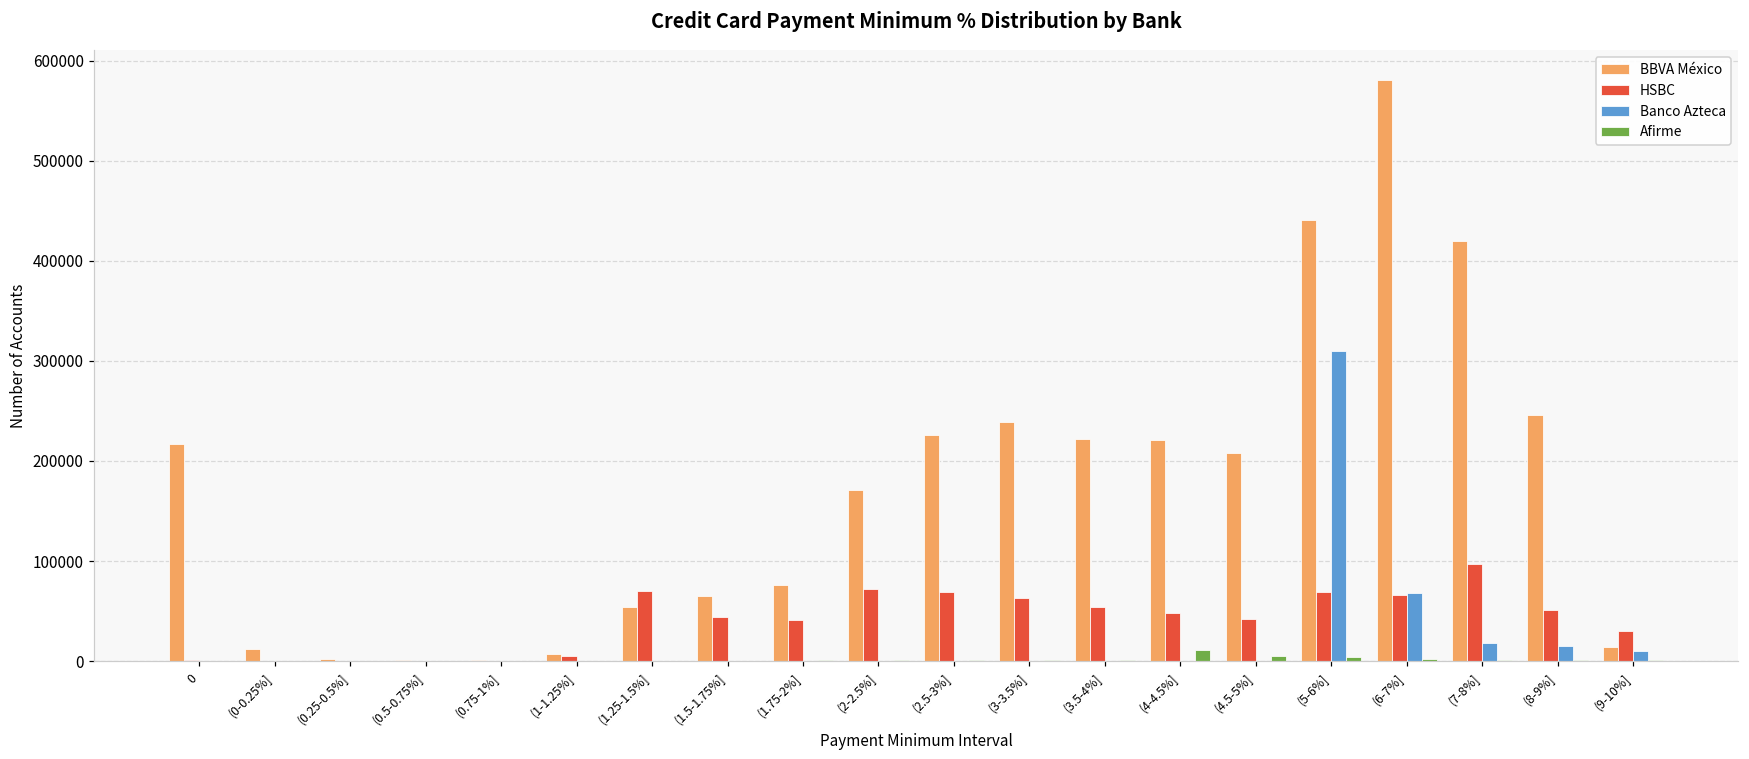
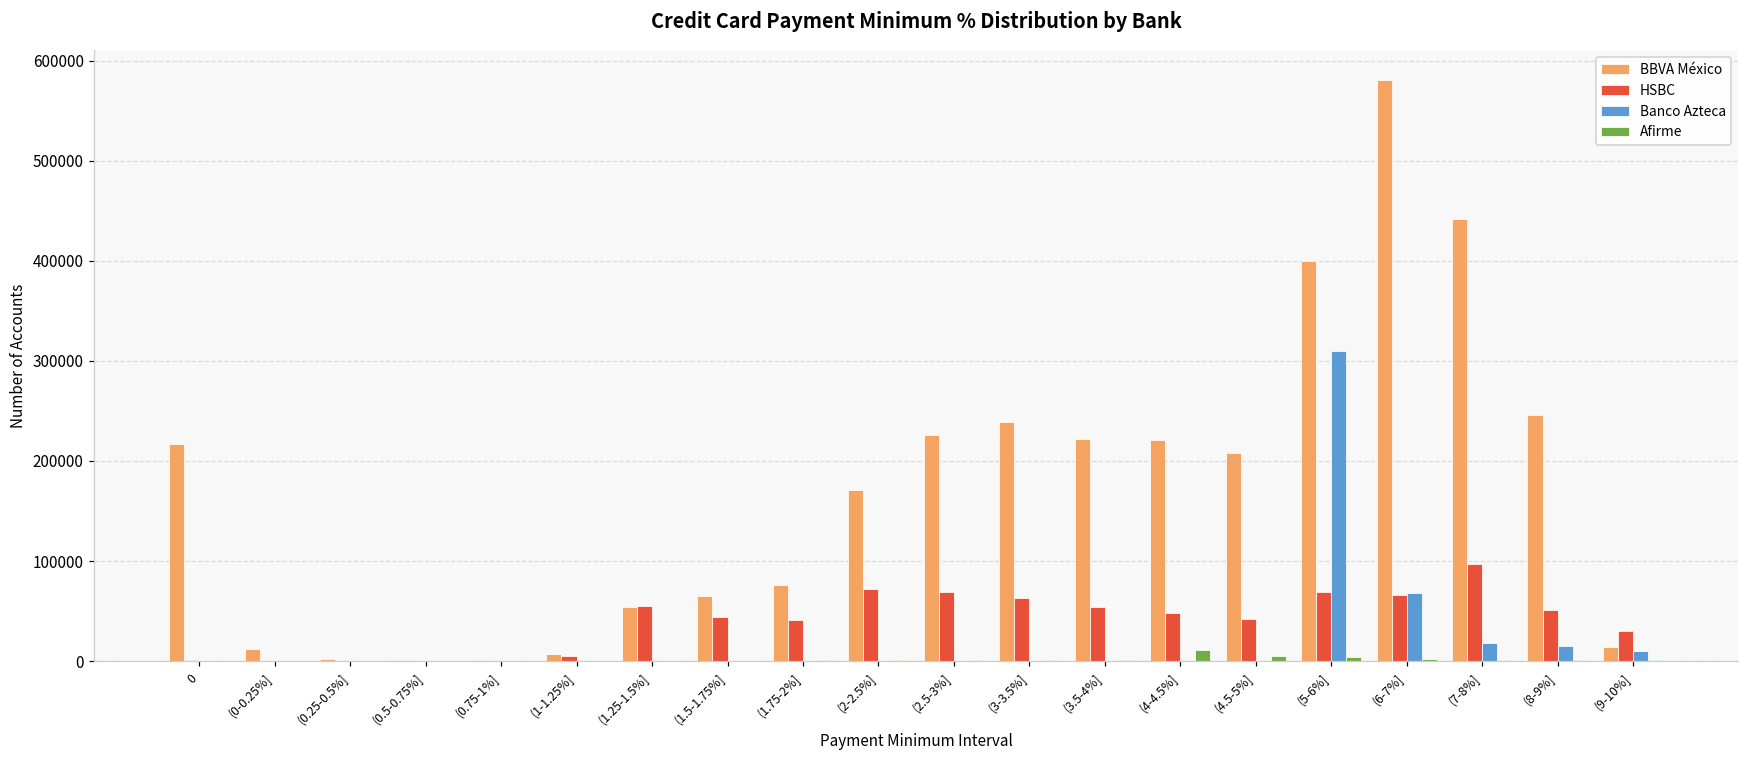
  {
    "BBVA México": {
      "0": 220000,
      "(0-0.25%]": 10000,
      "(1-1.25%]": 10000,
      "(1.25-1.5%]": 50000,
      "(1.5-1.75%]": 60000,
      "(1.75-2%]": 80000,
      "(2-2.5%]": 170000,
      "(2.5-3%]": 230000,
      "(3-3.5%]": 240000,
      "(3.5-4%]": 220000,
      "(4-4.5%]": 220000,
      "(4.5-5%]": 210000,
-     "(5-6%]": 440000,
+     "(5-6%]": 400000,
      "(6-7%]": 580000,
-     "(7-8%]": 420000,
+     "(7-8%]": 440000,
      "(8-9%]": 250000,
      "(9-10%]": 10000
    },
    "HSBC": {
      "(1-1.25%]": 10000,
-     "(1.25-1.5%]": 70000,
+     "(1.25-1.5%]": 50000,
      "(1.5-1.75%]": 40000,
      "(1.75-2%]": 40000,
      "(2-2.5%]": 70000,
      "(2.5-3%]": 70000,
      "(3-3.5%]": 60000,
      "(3.5-4%]": 50000,
      "(4-4.5%]": 50000,
      "(4.5-5%]": 40000,
      "(5-6%]": 70000,
      "(6-7%]": 70000,
      "(7-8%]": 100000,
      "(8-9%]": 50000,
      "(9-10%]": 30000
    },
    "Banco Azteca": {
      "0": 0,
      "(0-0.25%]": 0,
      "(0.25-0.5%]": 0,
      "(0.5-0.75%]": 0,
      "(0.75-1%]": 0,
      "(1-1.25%]": 0,
      "(1.25-1.5%]": 0,
      "(1.5-1.75%]": 0,
      "(1.75-2%]": 0,
      "(2-2.5%]": 0,
      "(2.5-3%]": 0,
      "(3-3.5%]": 0,
      "(3.5-4%]": 0,
      "(4-4.5%]": 0,
      "(4.5-5%]": 0,
      "(5-6%]": 310000,
      "(6-7%]": 70000,
      "(7-8%]": 20000,
      "(8-9%]": 20000,
      "(9-10%]": 10000
    },
    "Afirme": {
      "(4-4.5%]": 10000,
      "(4.5-5%]": 0,
      "(5-6%]": 0
    }
  }
